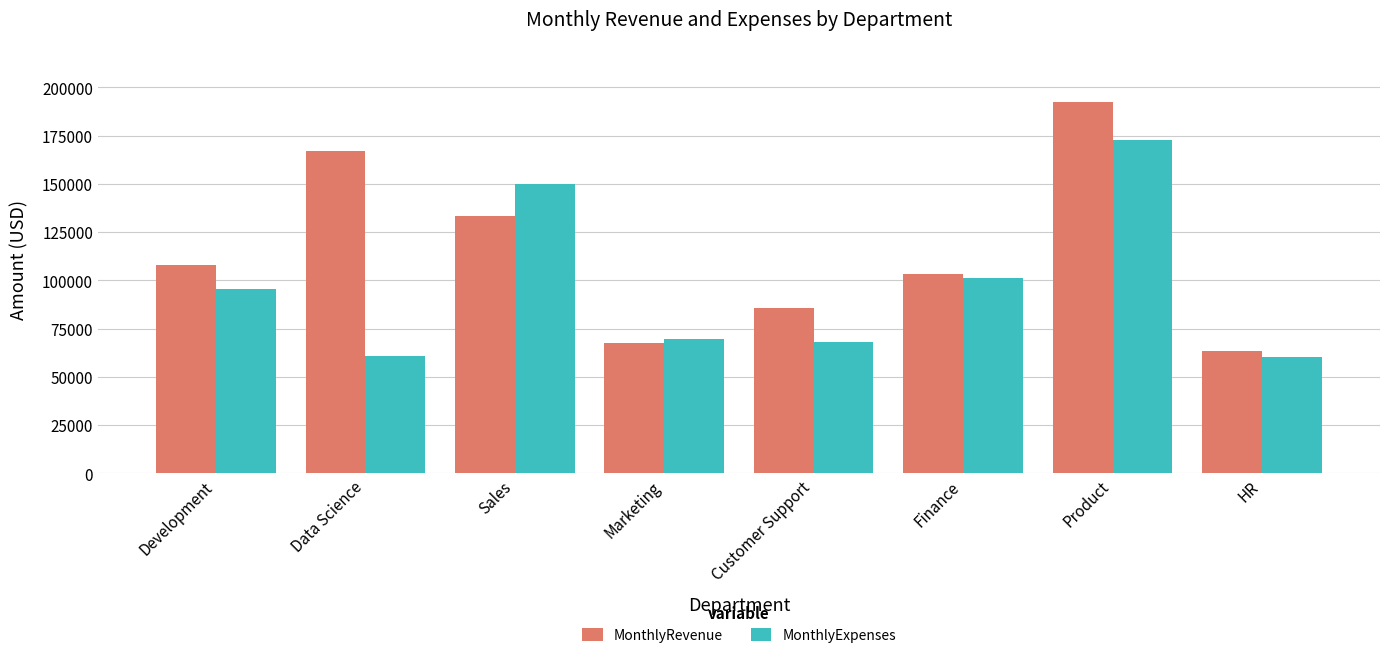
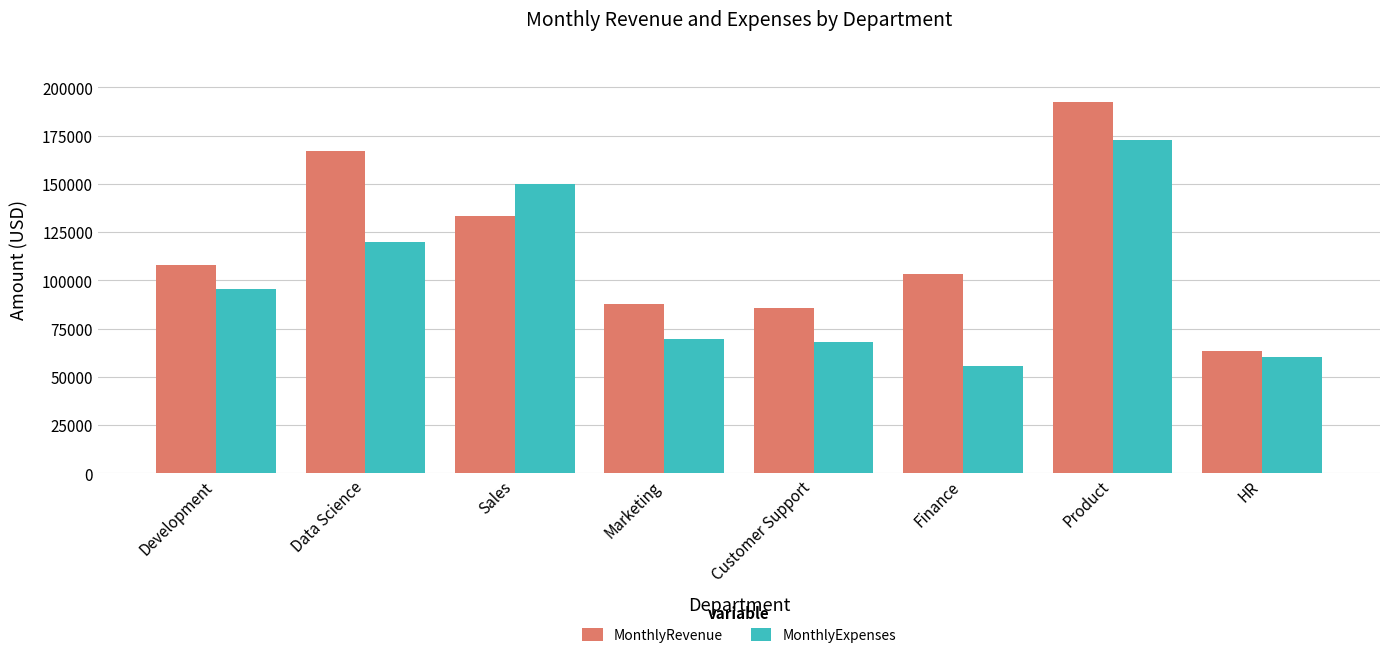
  {
    "MonthlyRevenue": {
      "Development": 108000,
      "Data Science": 167000,
      "Sales": 134000,
-     "Marketing": 68000,
+     "Marketing": 88000,
      "Customer Support": 86000,
      "Finance": 103000,
      "Product": 193000,
      "HR": 63000
    },
    "MonthlyExpenses": {
      "Development": 95000,
-     "Data Science": 61000,
+     "Data Science": 120000,
      "Sales": 150000,
      "Marketing": 70000,
      "Customer Support": 68000,
-     "Finance": 101000,
+     "Finance": 56000,
      "Product": 173000,
      "HR": 61000
    }
  }
